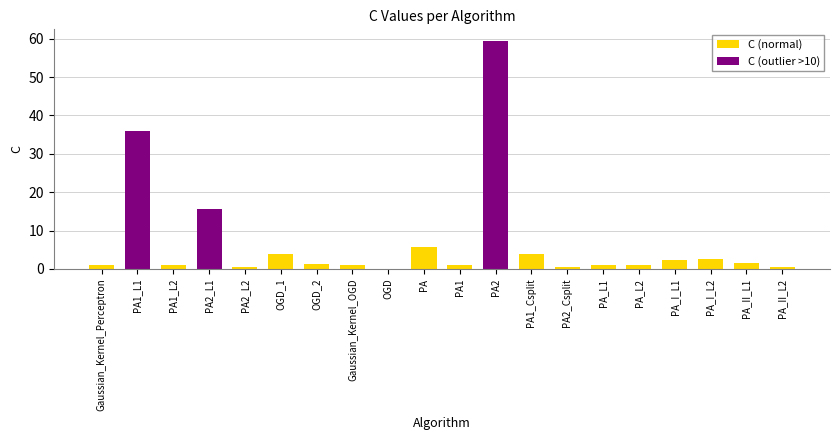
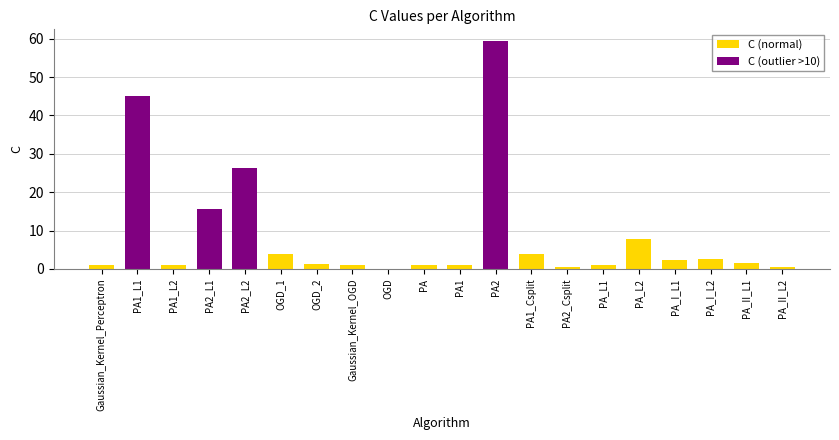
  {
    "Gaussian_Kernel_Perceptron": 1,
-   "PA1_L1": 36,
+   "PA1_L1": 45,
    "PA1_L2": 1,
    "PA2_L1": 16,
-   "PA2_L2": 1,
+   "PA2_L2": 26,
    "OGD_1": 4,
    "OGD_2": 1,
    "Gaussian_Kernel_OGD": 1,
-   "PA": 6,
+   "PA": 1,
    "PA1": 1,
    "PA2": 59,
    "PA1_Csplit": 4,
    "PA_L1": 1,
-   "PA_L2": 1,
+   "PA_L2": 8,
    "PA_I_L1": 2,
    "PA_I_L2": 3,
    "PA_II_L1": 1
  }
